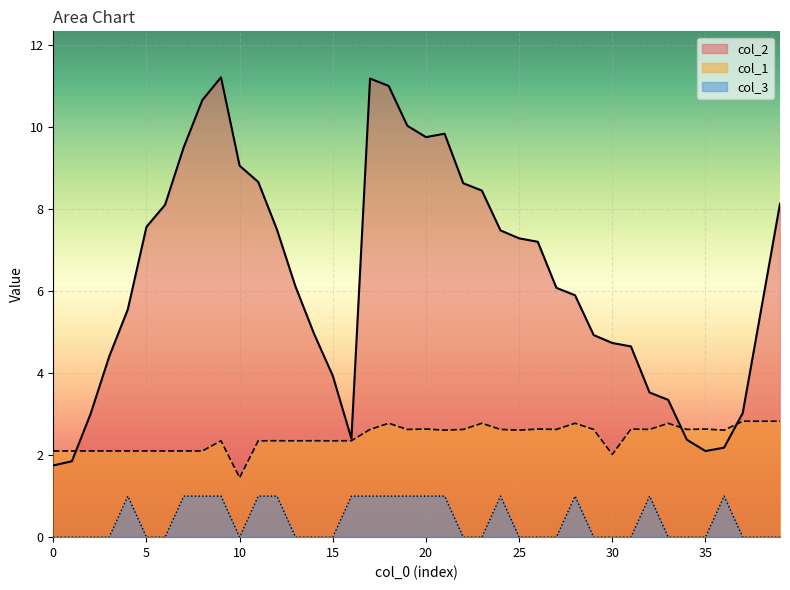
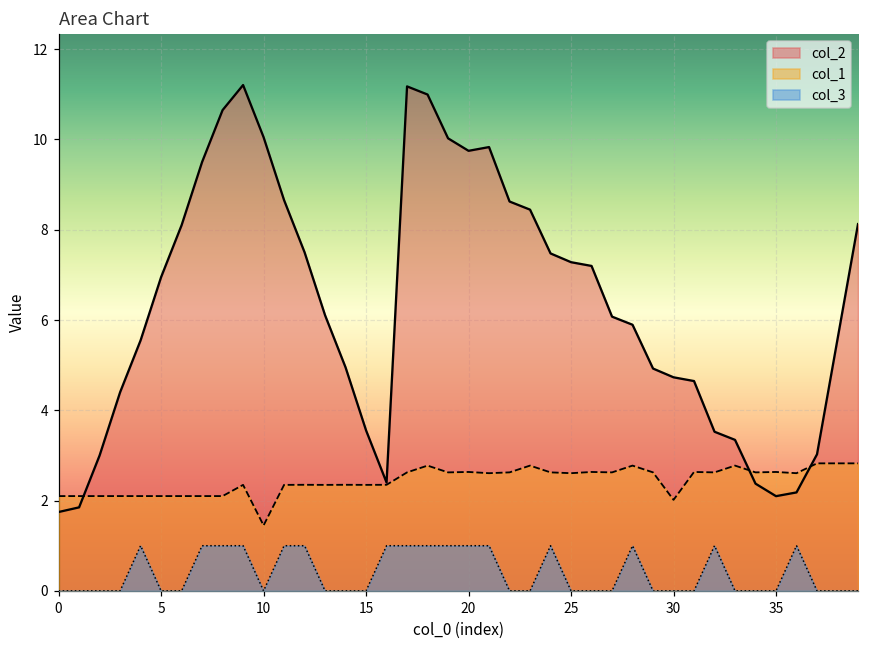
  {
    "col_2": {
      "0": 1.7,
-     "5": 7.6,
-     "10": 9.1,
-     "15": 3.9,
+     "5": 7.0,
+     "10": 10.1,
+     "15": 3.6,
      "20": 9.7,
      "25": 7.3,
      "30": 4.7,
      "35": 2.1
    },
    "col_1": {
      "0": 2.1,
      "5": 2.1,
      "10": 1.5,
      "15": 2.3,
      "20": 2.6,
      "25": 2.6,
      "30": 2.0,
      "35": 2.6
    },
    "col_3": {
      "0": 0.0,
      "5": 0.0,
      "10": 0.0,
      "15": 0.0,
      "20": 1.0,
      "25": 0.0,
      "30": 0.0,
      "35": 0.0
    }
  }
